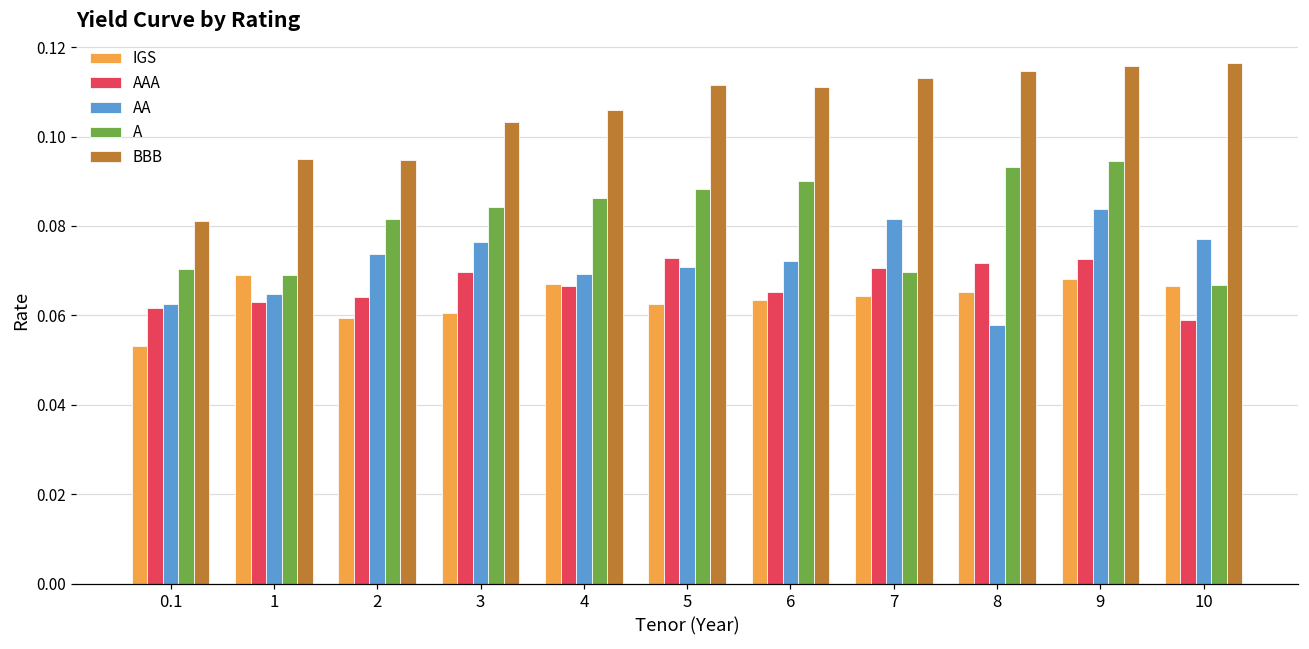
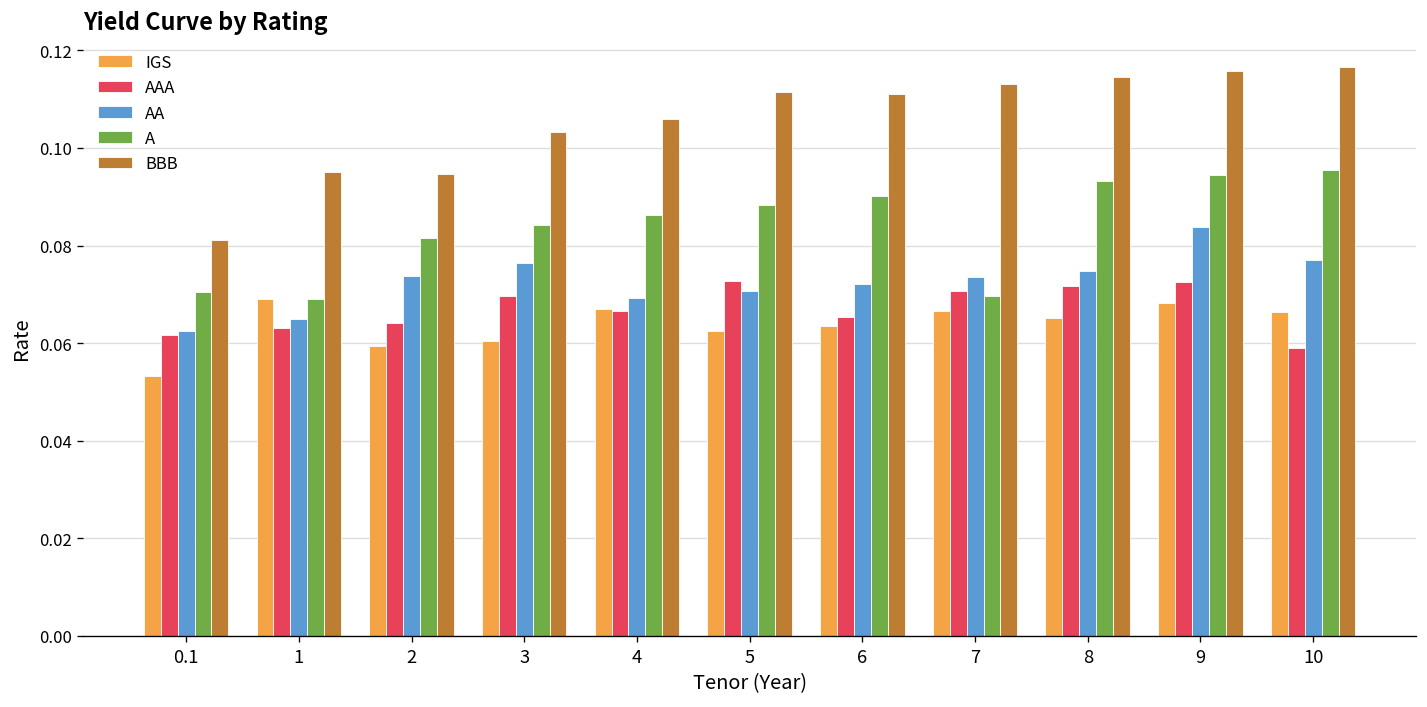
  {
    "IGS": {
      "0.1": 0.053,
      "1": 0.069,
      "2": 0.059,
      "3": 0.060,
      "4": 0.067,
      "5": 0.063,
      "6": 0.063,
-     "7": 0.064,
+     "7": 0.067,
      "8": 0.065,
      "9": 0.068,
      "10": 0.066
    },
    "AAA": {
      "0.1": 0.062,
      "1": 0.063,
      "2": 0.064,
      "3": 0.070,
      "4": 0.067,
      "5": 0.073,
      "6": 0.065,
      "7": 0.071,
      "8": 0.072,
      "9": 0.073,
      "10": 0.059
    },
    "AA": {
      "0.1": 0.062,
      "1": 0.065,
      "2": 0.074,
      "3": 0.076,
      "4": 0.069,
      "5": 0.071,
      "6": 0.072,
-     "7": 0.082,
-     "8": 0.058,
+     "7": 0.074,
+     "8": 0.075,
      "9": 0.084,
      "10": 0.077
    },
    "A": {
      "0.1": 0.070,
      "1": 0.069,
      "2": 0.082,
      "3": 0.084,
      "4": 0.086,
      "5": 0.088,
      "6": 0.090,
      "7": 0.070,
      "8": 0.093,
      "9": 0.094,
-     "10": 0.067
+     "10": 0.095
    },
    "BBB": {
      "0.1": 0.081,
      "1": 0.095,
      "2": 0.095,
      "3": 0.103,
      "4": 0.106,
      "5": 0.111,
      "6": 0.111,
      "7": 0.113,
      "8": 0.115,
      "9": 0.116,
      "10": 0.117
    }
  }
